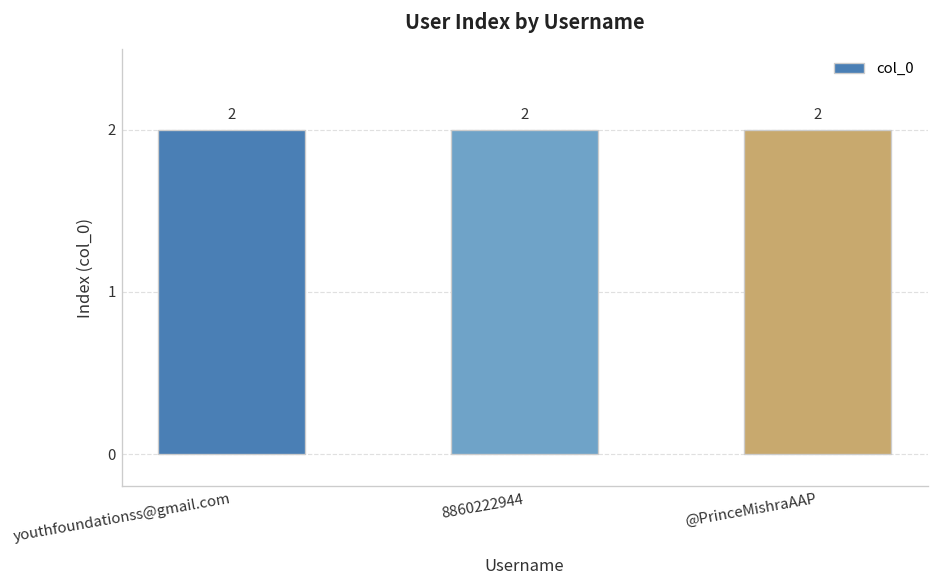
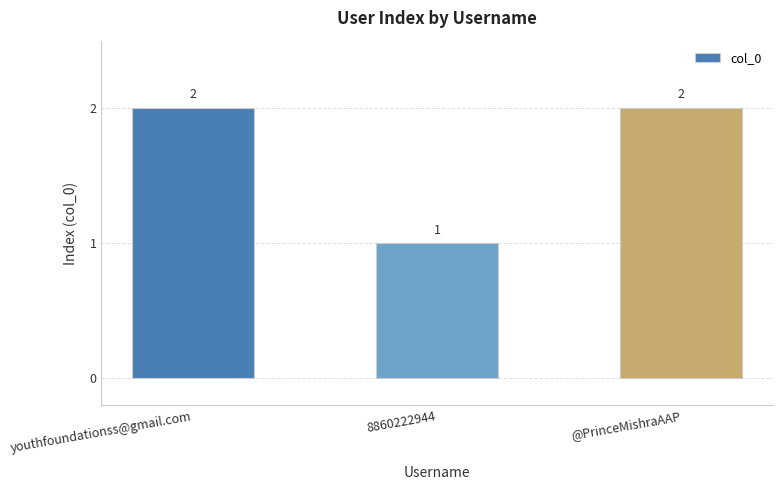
  {
    "youthfoundationss@gmail.com": 2,
-   "8860222944": 2,
+   "8860222944": 1,
    "@PrinceMishraAAP": 2
  }
